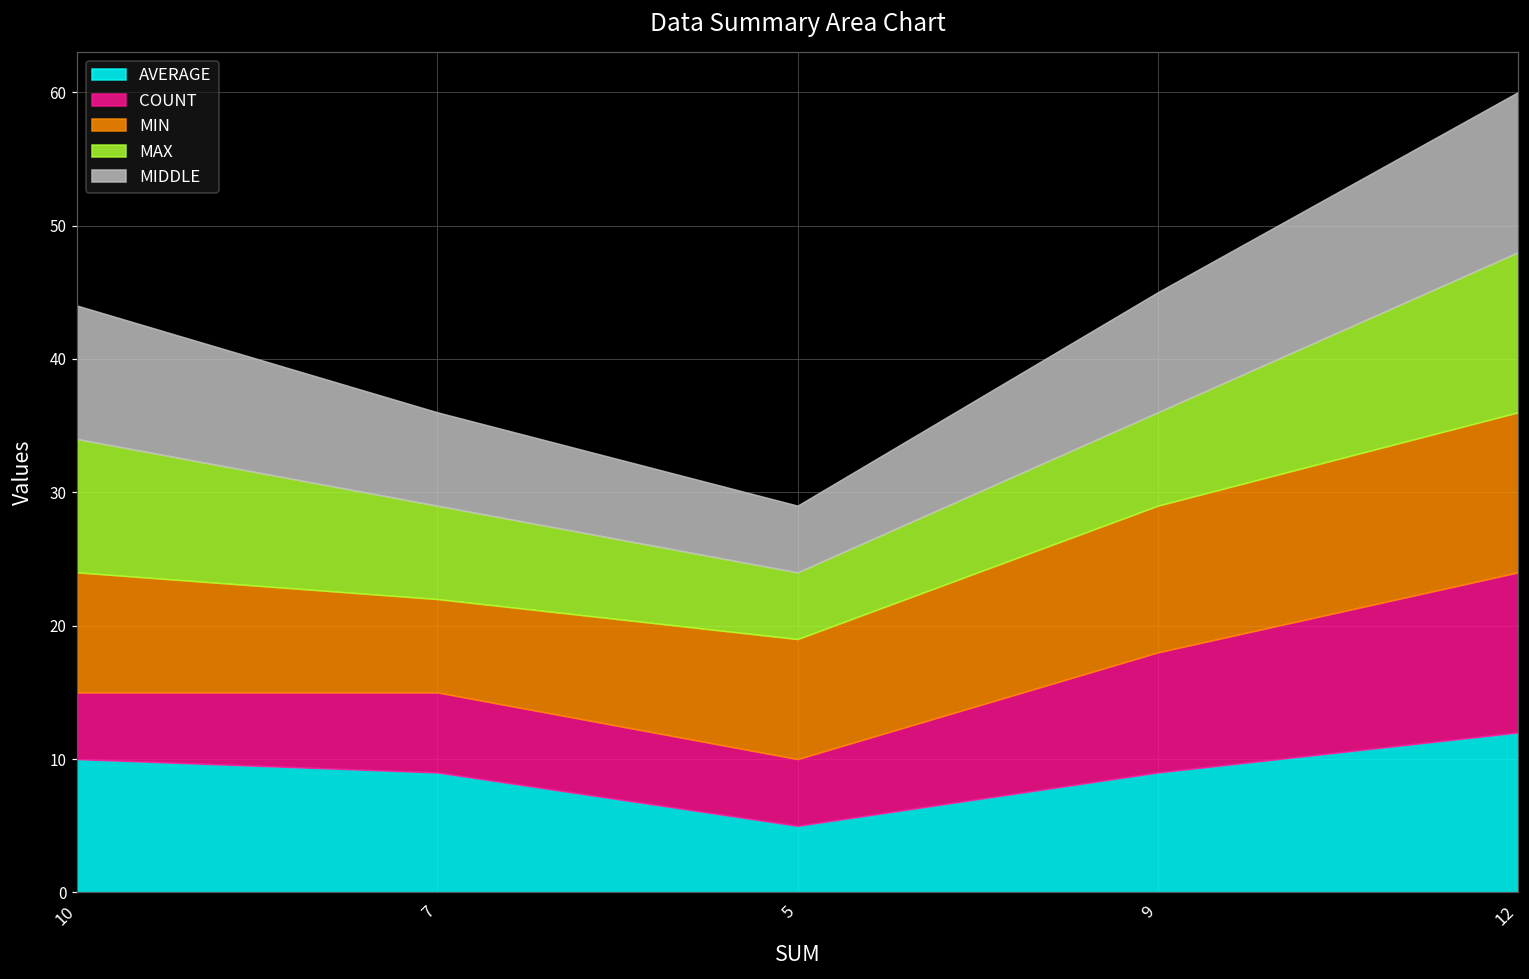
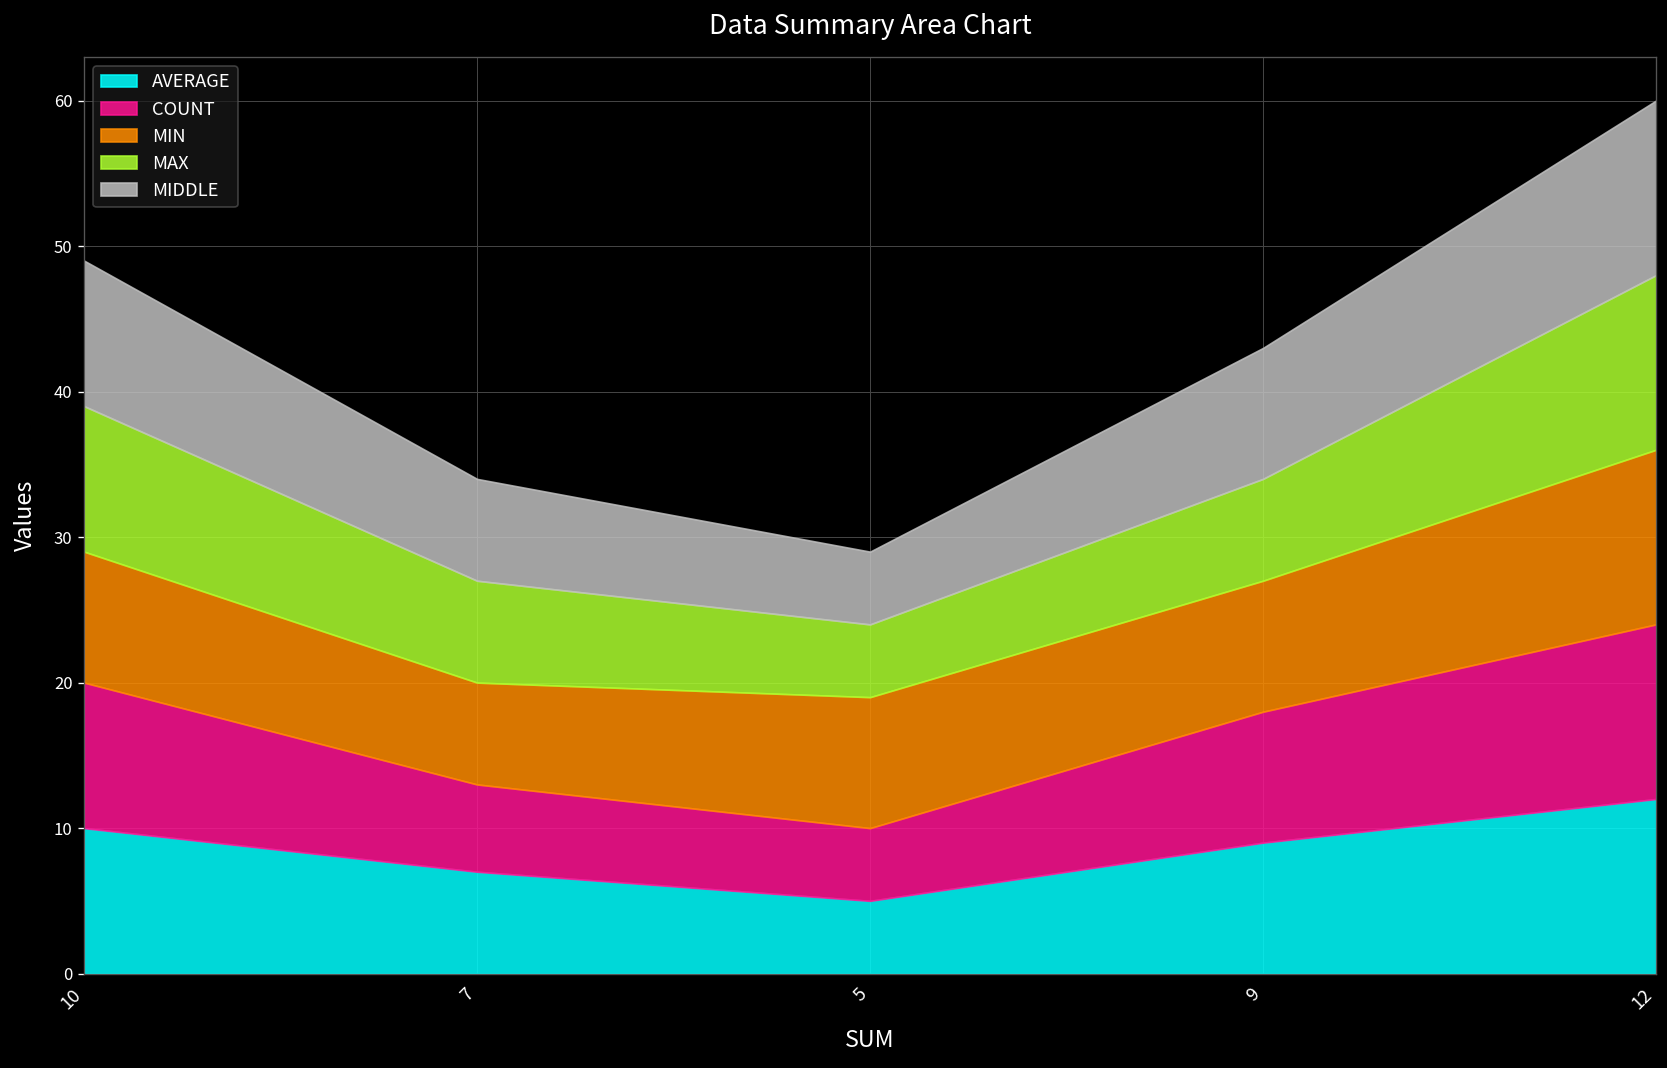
  {
    "AVERAGE": {
      "10": 10,
-     "7": 9,
+     "7": 7,
      "5": 5,
      "9": 9,
      "12": 12
    },
    "COUNT": {
-     "10": 5,
+     "10": 10,
      "7": 6,
      "5": 5,
      "9": 9,
      "12": 12
    },
    "MIN": {
      "10": 9,
      "7": 7,
      "5": 9,
-     "9": 11,
+     "9": 9,
      "12": 12
    },
    "MAX": {
      "10": 10,
      "7": 7,
      "5": 5,
      "9": 7,
      "12": 12
    },
    "MIDDLE": {
      "10": 10,
      "7": 7,
      "5": 5,
      "9": 9,
      "12": 12
    }
  }
